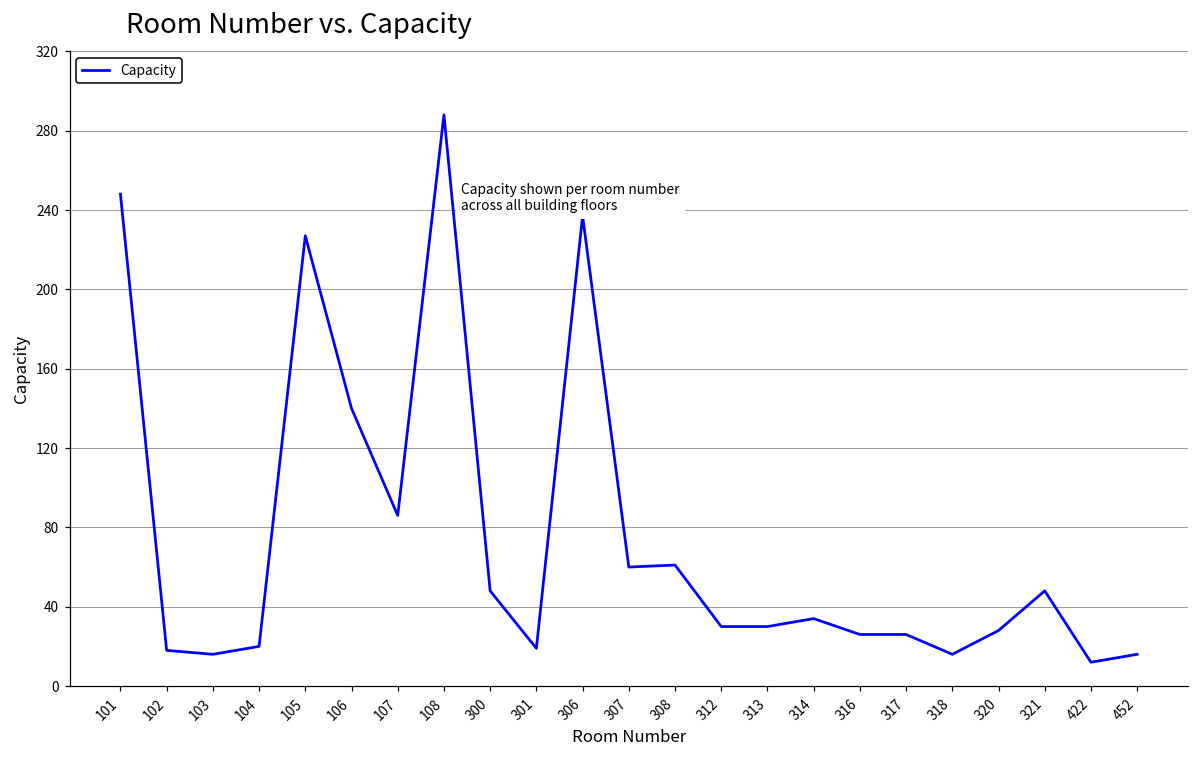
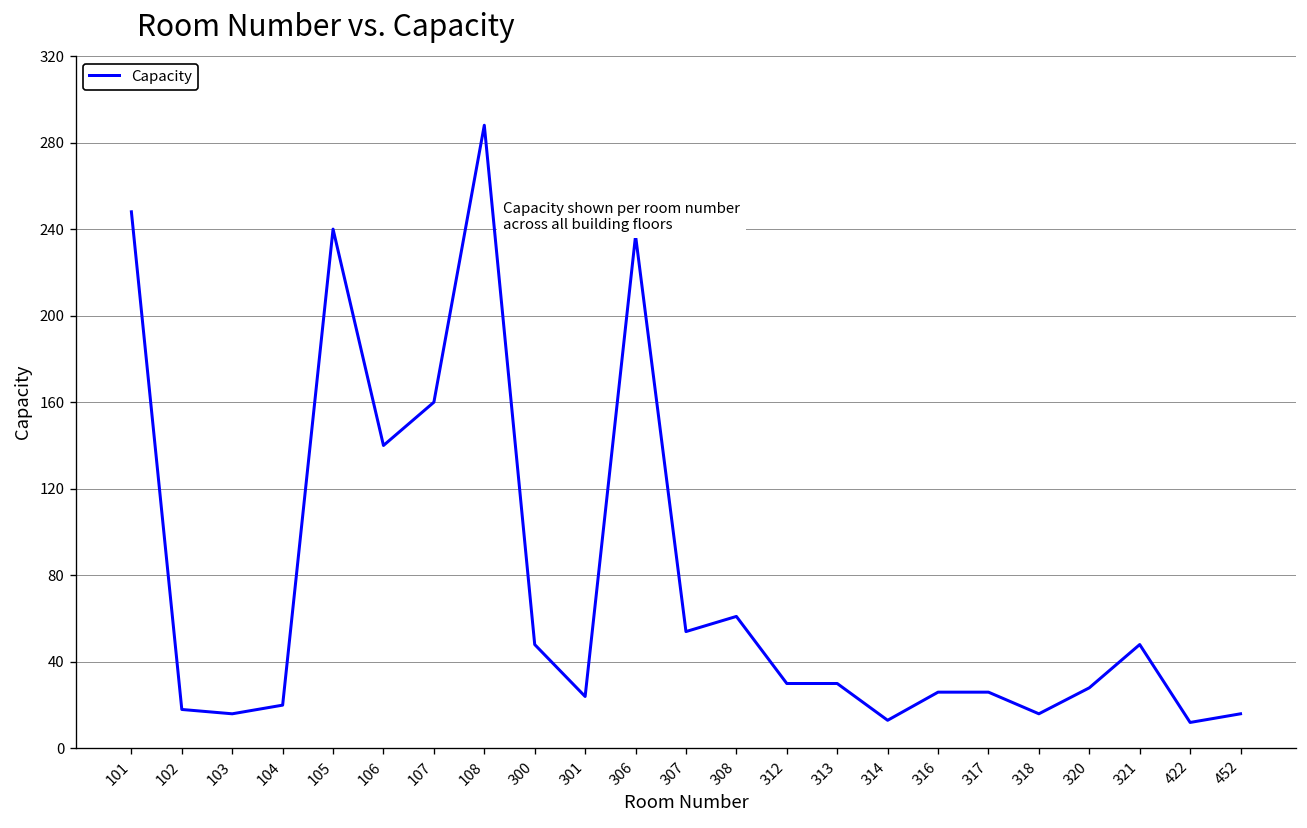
  {
    "101": 248,
    "102": 18,
    "103": 16,
    "104": 20,
-   "105": 227,
+   "105": 240,
    "106": 140,
-   "107": 86,
+   "107": 160,
    "108": 288,
    "300": 48,
-   "301": 19,
-   "307": 60,
+   "301": 24,
+   "307": 54,
    "308": 61,
    "312": 30,
    "313": 30,
-   "314": 34,
+   "314": 13,
    "316": 26,
    "317": 26,
    "318": 16,
    "320": 28,
    "321": 48,
    "422": 12,
    "452": 16
  }
